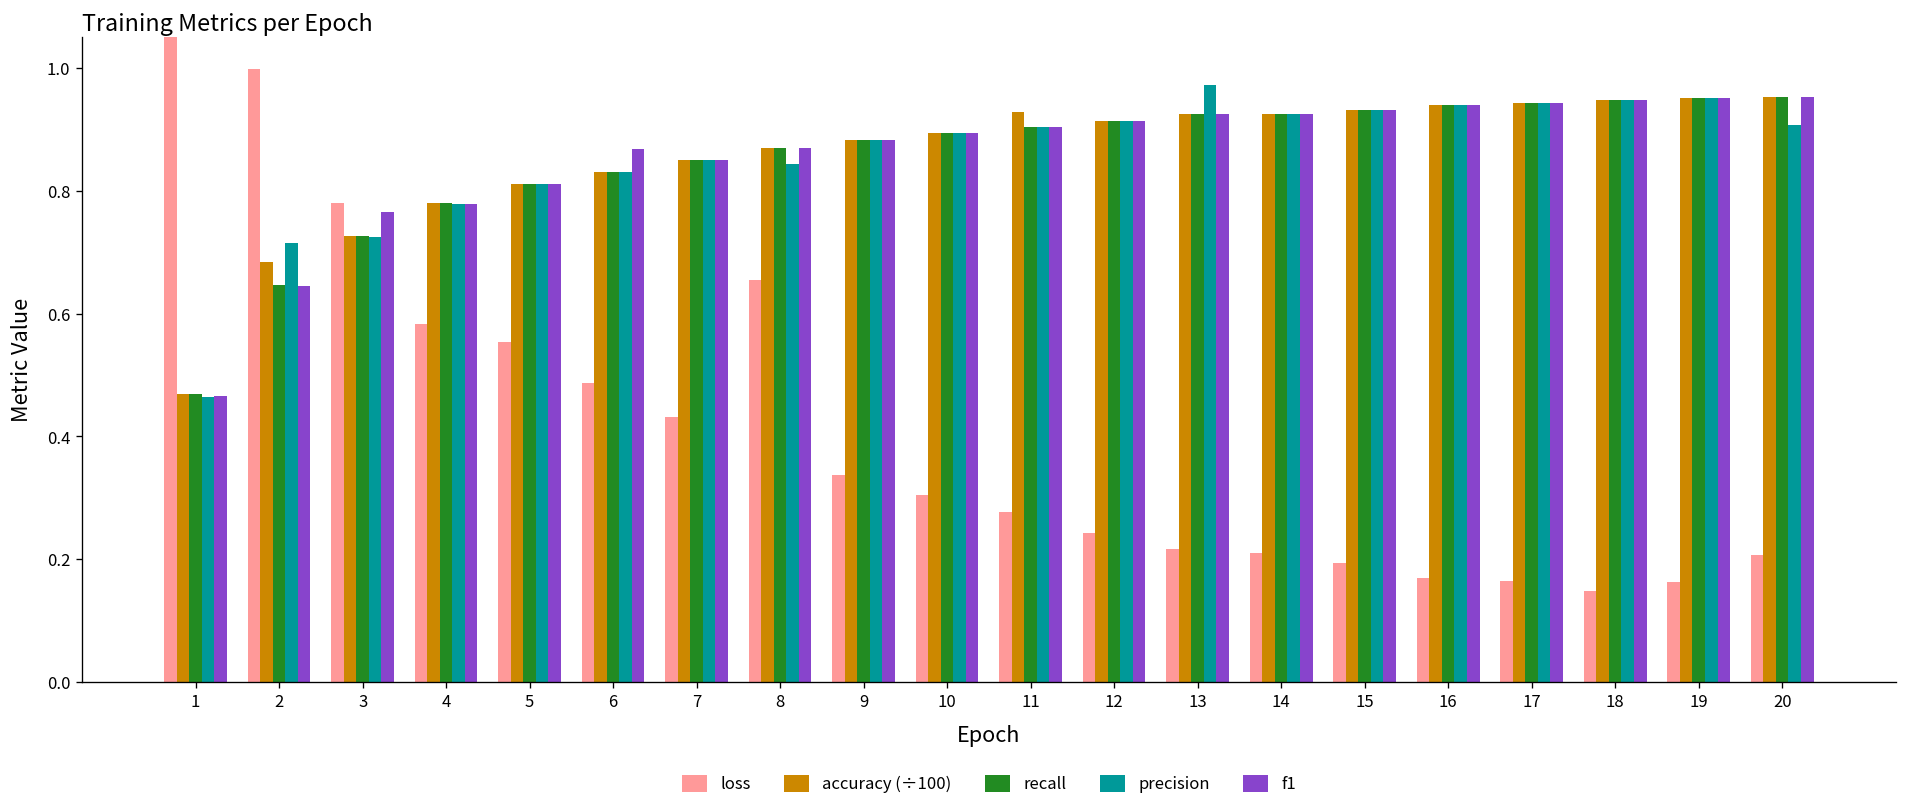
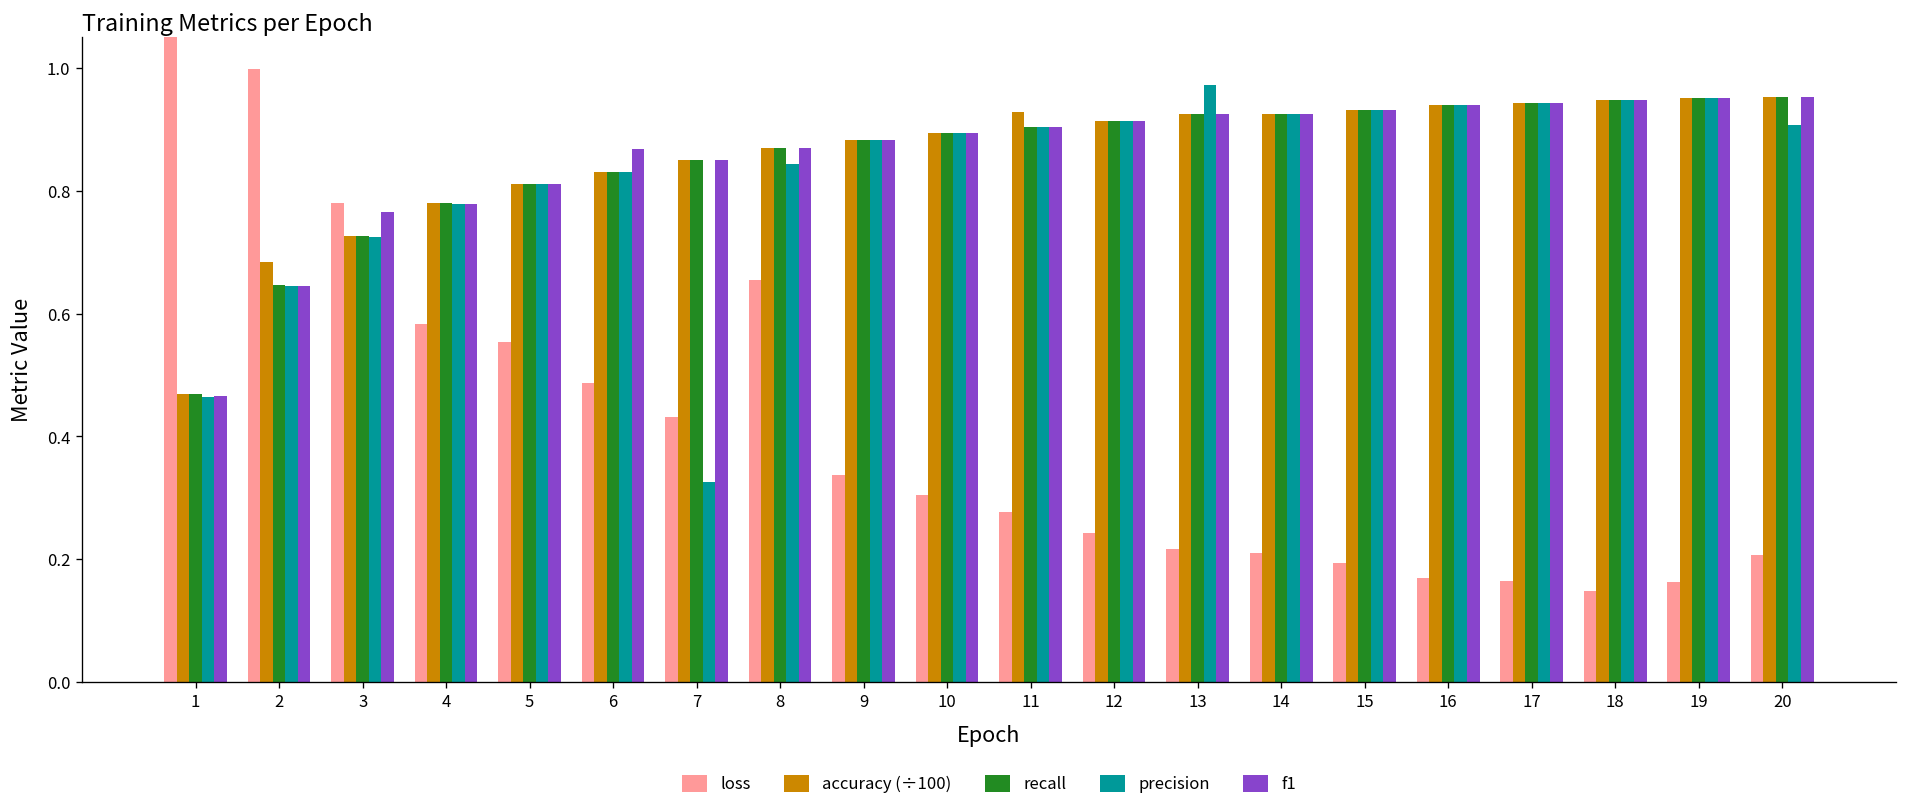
  {
    "loss": {
      "2": 1.00,
      "3": 0.78,
      "4": 0.58,
      "5": 0.55,
      "6": 0.49,
      "7": 0.43,
      "8": 0.66,
      "9": 0.34,
      "10": 0.31,
      "11": 0.28,
      "12": 0.24,
      "13": 0.22,
      "14": 0.21,
      "15": 0.19,
      "16": 0.17,
      "17": 0.16,
      "18": 0.15,
      "19": 0.16,
      "20": 0.21
    },
    "accuracy (÷100)": {
      "1": 0.47,
      "2": 0.68,
      "3": 0.73,
      "4": 0.78,
      "5": 0.81,
      "6": 0.83,
      "7": 0.85,
      "8": 0.87,
      "9": 0.88,
      "10": 0.89,
      "11": 0.93,
      "12": 0.91,
      "13": 0.92,
      "14": 0.93,
      "15": 0.93,
      "16": 0.94,
      "17": 0.94,
      "18": 0.95,
      "19": 0.95,
      "20": 0.95
    },
    "recall": {
      "1": 0.47,
      "2": 0.65,
      "3": 0.73,
      "4": 0.78,
      "5": 0.81,
      "6": 0.83,
      "7": 0.85,
      "8": 0.87,
      "9": 0.88,
      "10": 0.89,
      "11": 0.90,
      "12": 0.91,
      "13": 0.92,
      "14": 0.93,
      "15": 0.93,
      "16": 0.94,
      "17": 0.94,
      "18": 0.95,
      "19": 0.95,
      "20": 0.95
    },
    "precision": {
      "1": 0.46,
-     "2": 0.71,
+     "2": 0.64,
      "3": 0.73,
      "4": 0.78,
      "5": 0.81,
      "6": 0.83,
-     "7": 0.85,
+     "7": 0.33,
      "8": 0.84,
      "9": 0.88,
      "10": 0.89,
      "11": 0.90,
      "12": 0.91,
      "13": 0.97,
      "14": 0.93,
      "15": 0.93,
      "16": 0.94,
      "17": 0.94,
      "18": 0.95,
      "19": 0.95,
      "20": 0.91
    },
    "f1": {
      "1": 0.47,
      "2": 0.65,
      "3": 0.77,
      "4": 0.78,
      "5": 0.81,
      "6": 0.87,
      "7": 0.85,
      "8": 0.87,
      "9": 0.88,
      "10": 0.89,
      "11": 0.90,
      "12": 0.91,
      "13": 0.92,
      "14": 0.93,
      "15": 0.93,
      "16": 0.94,
      "17": 0.94,
      "18": 0.95,
      "19": 0.95,
      "20": 0.95
    }
  }
